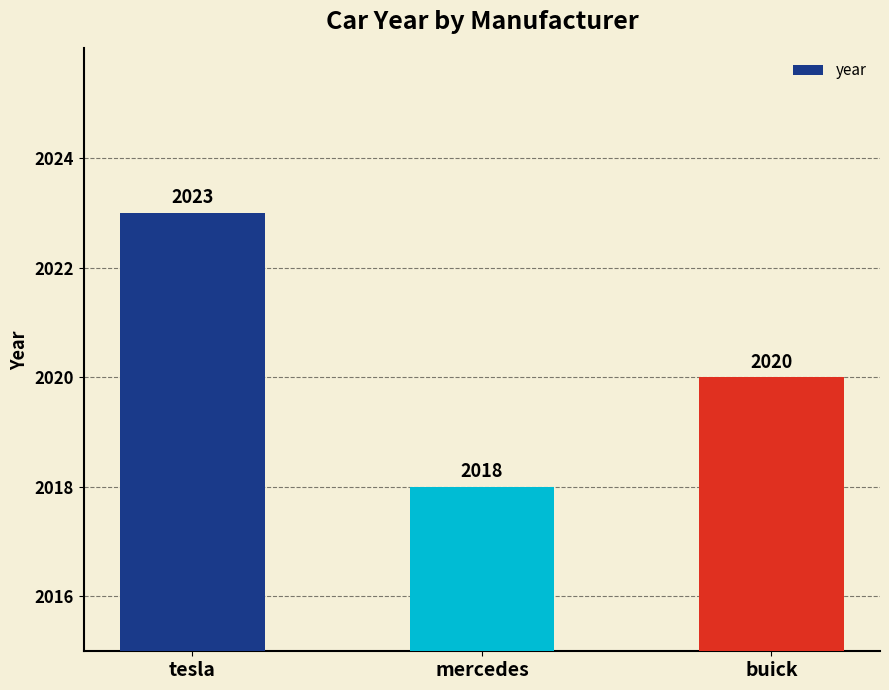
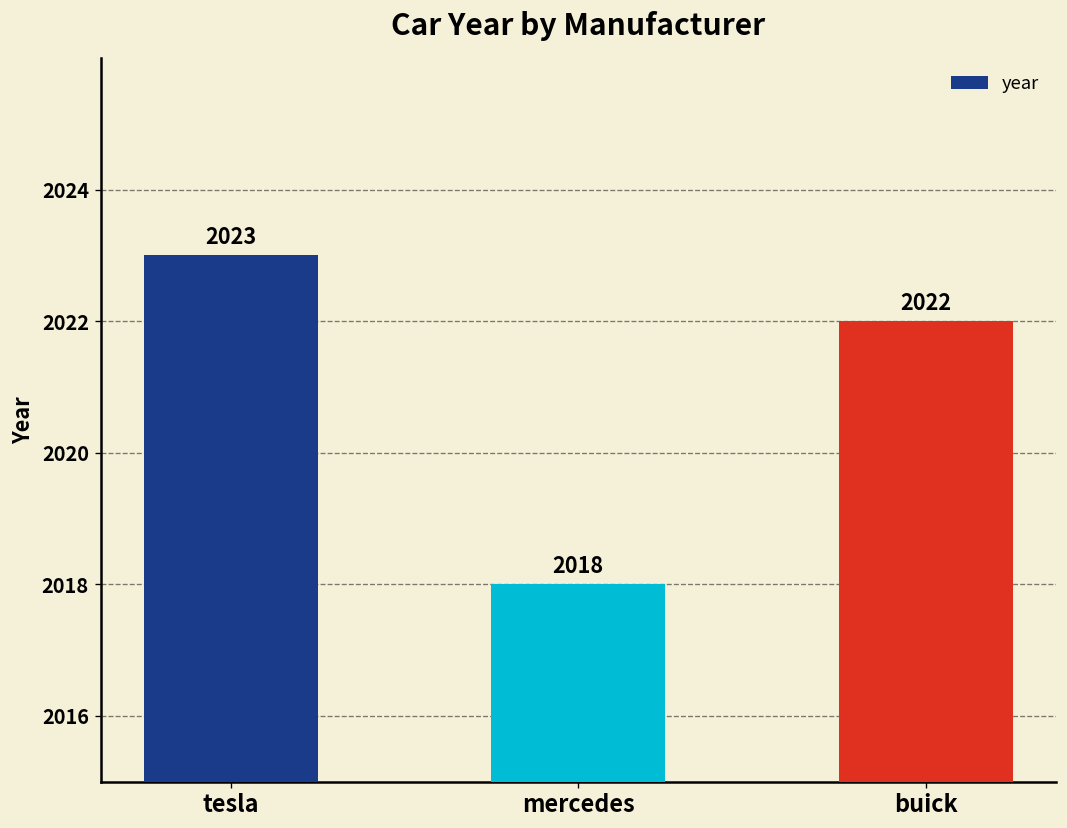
  {
    "tesla": 2023,
    "mercedes": 2018,
-   "buick": 2020
+   "buick": 2022
  }
